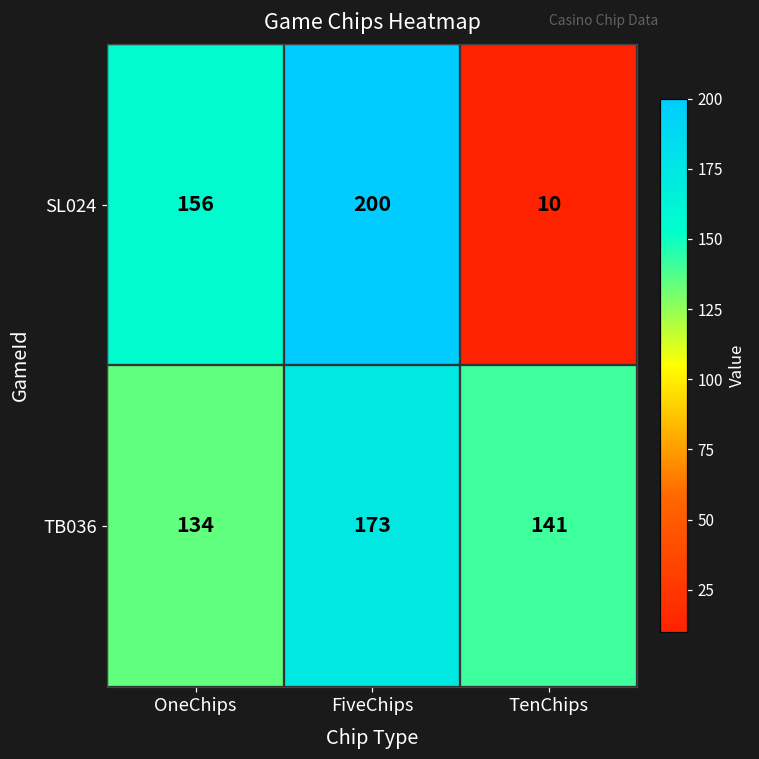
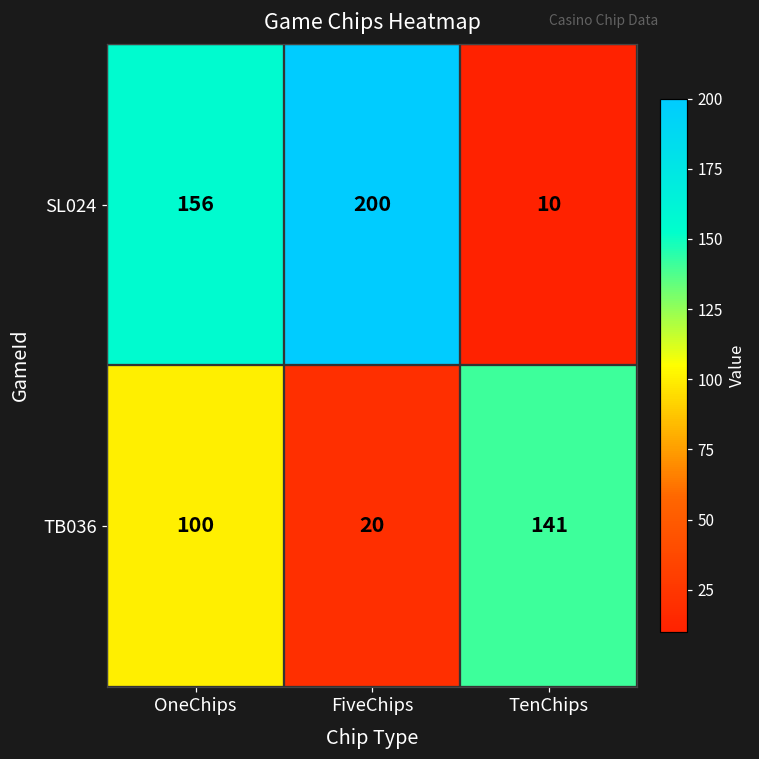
  {
    "SL024": {
      "OneChips": 156,
      "FiveChips": 200,
      "TenChips": 10
    },
    "TB036": {
-     "OneChips": 134,
-     "FiveChips": 173,
+     "OneChips": 100,
+     "FiveChips": 20,
      "TenChips": 141
    }
  }
